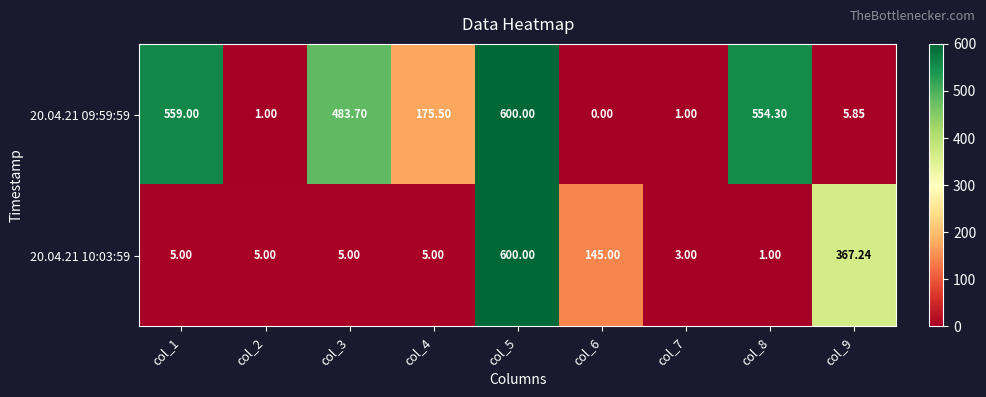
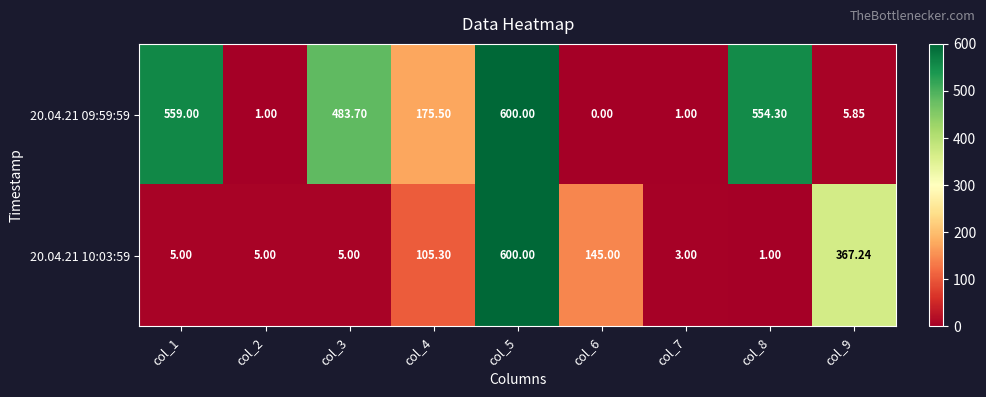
  {
    "20.04.21 09:59:59": {
      "col_1": 559.00,
      "col_2": 1.00,
      "col_3": 483.70,
      "col_4": 175.50,
      "col_5": 600.00,
      "col_6": 0.00,
      "col_7": 1.00,
      "col_8": 554.30,
      "col_9": 5.85
    },
    "20.04.21 10:03:59": {
      "col_1": 5.00,
      "col_2": 5.00,
      "col_3": 5.00,
-     "col_4": 5.00,
+     "col_4": 105.30,
      "col_5": 600.00,
      "col_6": 145.00,
      "col_7": 3.00,
      "col_8": 1.00,
      "col_9": 367.24
    }
  }
